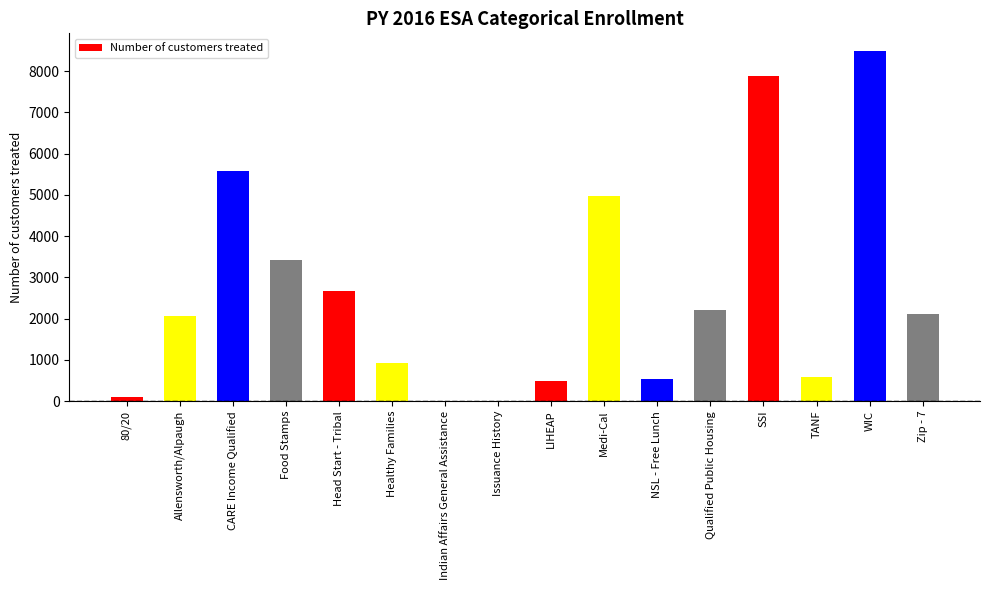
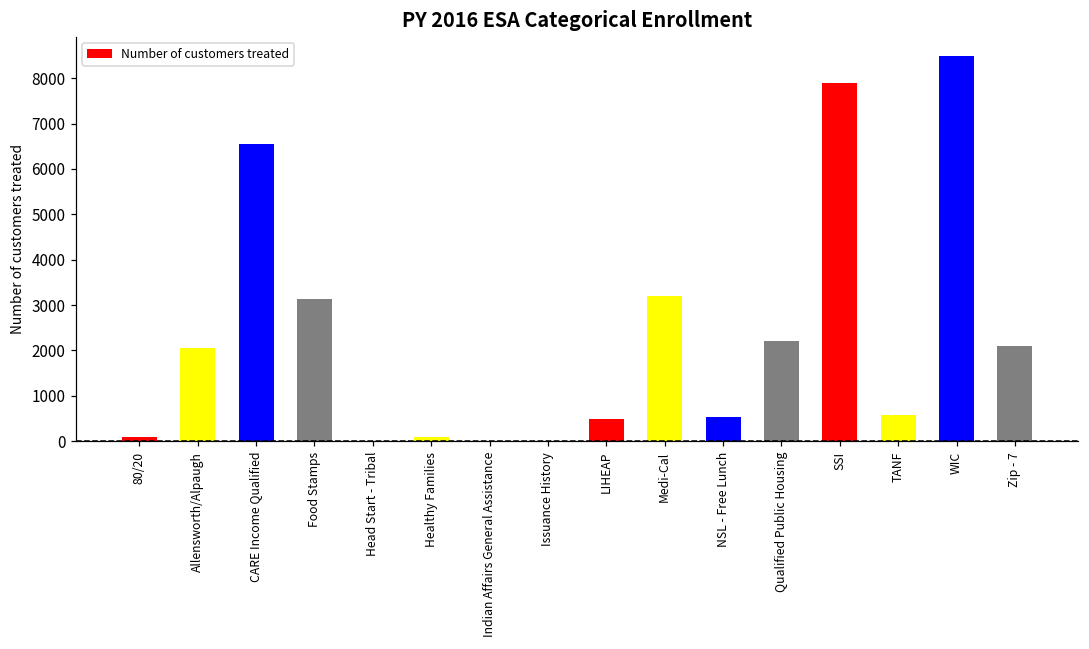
  {
    "80/20": 100,
    "Allensworth/Alpaugh": 2100,
-   "CARE Income Qualified": 5600,
-   "Food Stamps": 3400,
-   "Head Start - Tribal": 2700,
-   "Healthy Families": 900,
+   "CARE Income Qualified": 6600,
+   "Food Stamps": 3100,
+   "Head Start - Tribal": 0,
+   "Healthy Families": 100,
    "LIHEAP": 500,
-   "Medi-Cal": 5000,
+   "Medi-Cal": 3200,
    "NSL - Free Lunch": 500,
    "Qualified Public Housing": 2200,
    "SSI": 7900,
    "TANF": 600,
    "WIC": 8500,
    "Zip - 7": 2100
  }
